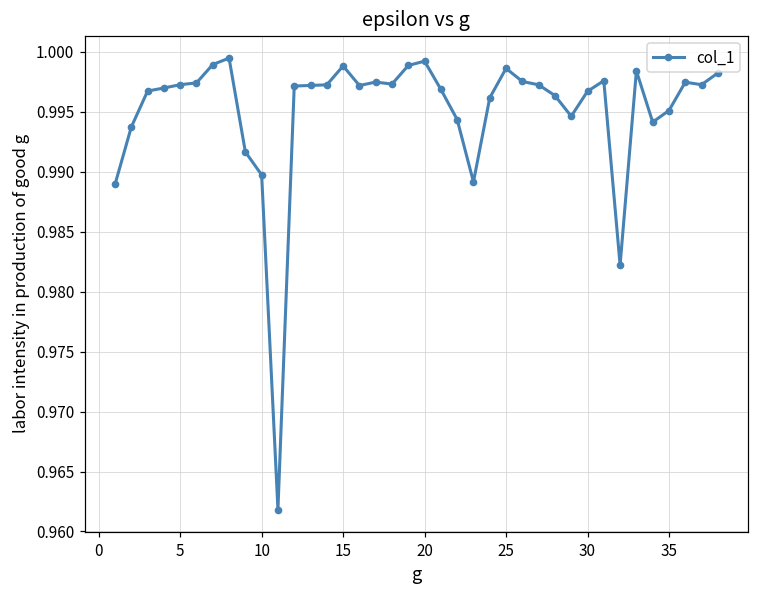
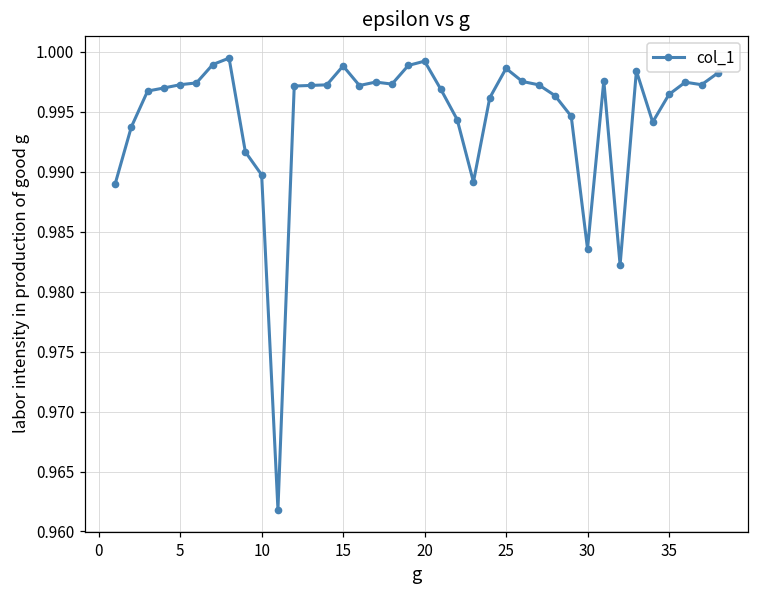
  {
    "5": 0.9973,
    "10": 0.9897,
    "15": 0.9988,
    "20": 0.9992,
    "25": 0.9986,
-   "30": 0.9967,
-   "35": 0.9951
+   "30": 0.9836,
+   "35": 0.9964
  }
